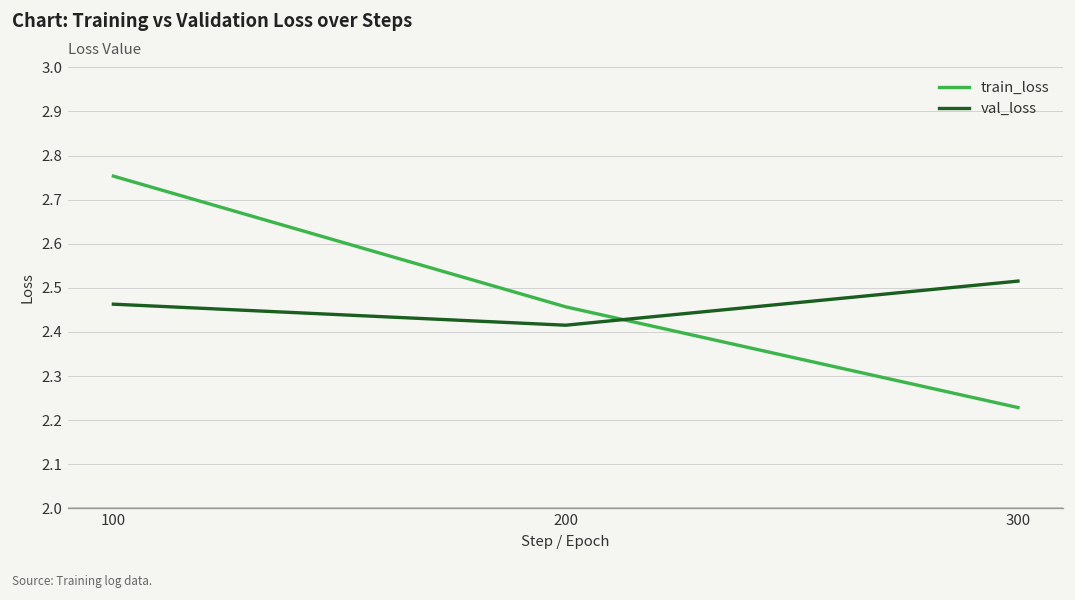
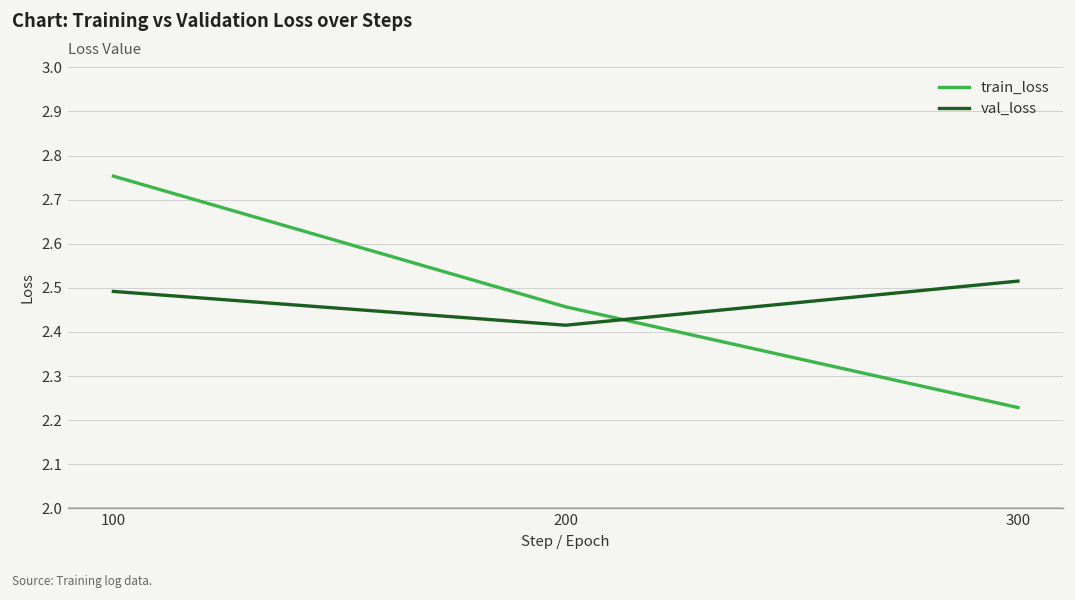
  {
    "train_loss": {
      "100": 2.75,
      "200": 2.46,
      "300": 2.23
    },
    "val_loss": {
-     "100": 2.46,
+     "100": 2.49,
      "200": 2.42,
      "300": 2.52
    }
  }
